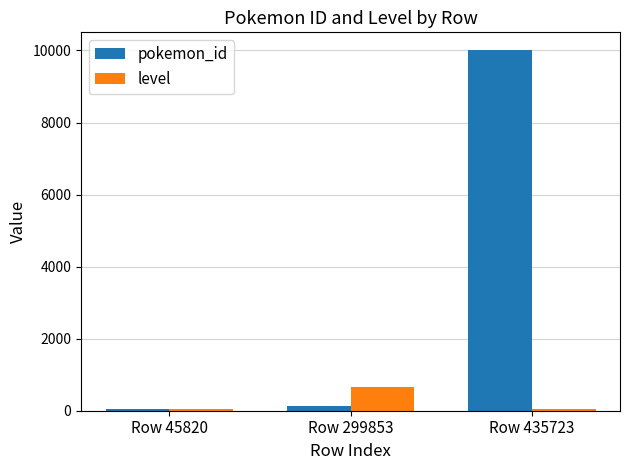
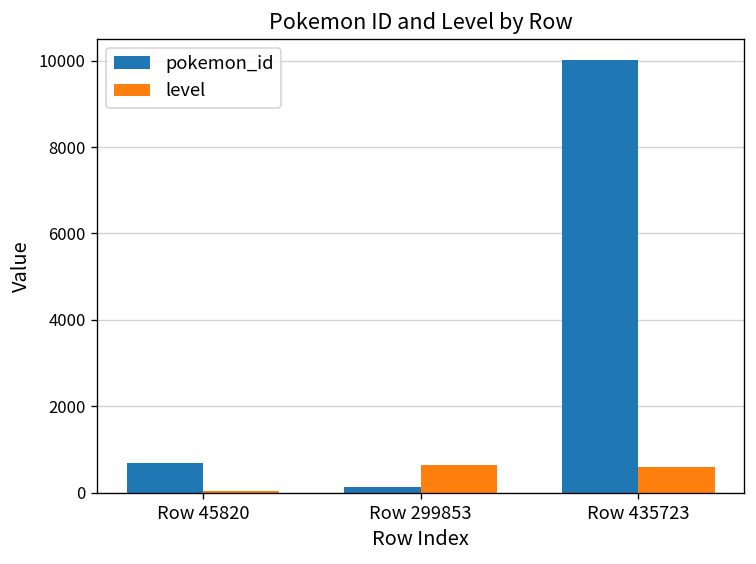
  {
    "pokemon_id": {
-     "Row 45820": 100,
+     "Row 45820": 700,
      "Row 299853": 100,
      "Row 435723": 10000
    },
    "level": {
      "Row 299853": 600,
-     "Row 435723": 100
+     "Row 435723": 600
    }
  }
